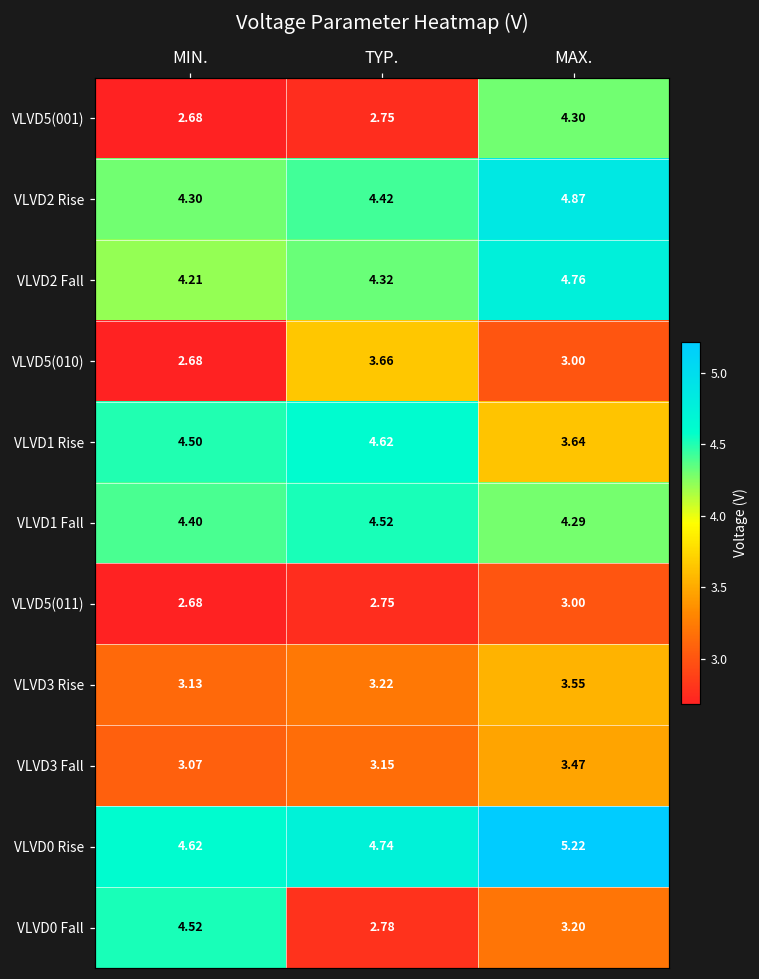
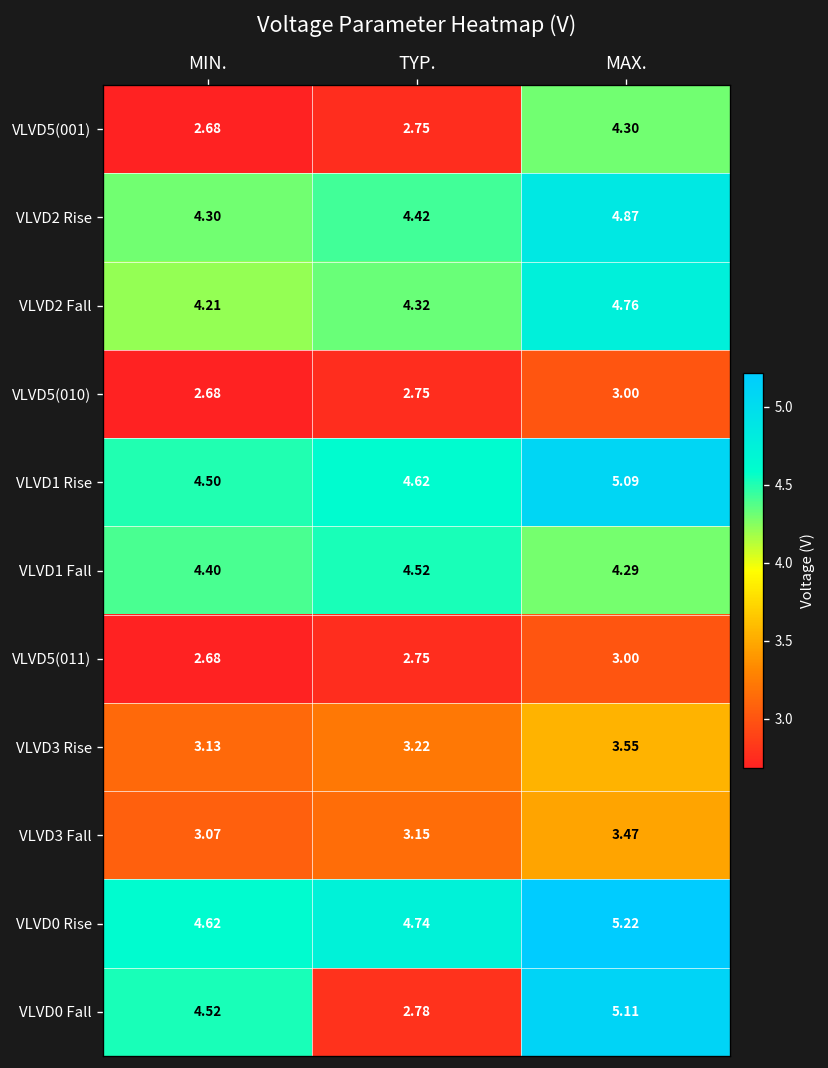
  {
    "VLVD5(001)": {
      "MIN.": 2.68,
      "TYP.": 2.75,
      "MAX.": 4.30
    },
    "VLVD2 Rise": {
      "MIN.": 4.30,
      "TYP.": 4.42,
      "MAX.": 4.87
    },
    "VLVD2 Fall": {
      "MIN.": 4.21,
      "TYP.": 4.32,
      "MAX.": 4.76
    },
    "VLVD5(010)": {
      "MIN.": 2.68,
-     "TYP.": 3.66,
+     "TYP.": 2.75,
      "MAX.": 3.00
    },
    "VLVD1 Rise": {
      "MIN.": 4.50,
      "TYP.": 4.62,
-     "MAX.": 3.64
+     "MAX.": 5.09
    },
    "VLVD1 Fall": {
      "MIN.": 4.40,
      "TYP.": 4.52,
      "MAX.": 4.29
    },
    "VLVD5(011)": {
      "MIN.": 2.68,
      "TYP.": 2.75,
      "MAX.": 3.00
    },
    "VLVD3 Rise": {
      "MIN.": 3.13,
      "TYP.": 3.22,
      "MAX.": 3.55
    },
    "VLVD3 Fall": {
      "MIN.": 3.07,
      "TYP.": 3.15,
      "MAX.": 3.47
    },
    "VLVD0 Rise": {
      "MIN.": 4.62,
      "TYP.": 4.74,
      "MAX.": 5.22
    },
    "VLVD0 Fall": {
      "MIN.": 4.52,
      "TYP.": 2.78,
-     "MAX.": 3.20
+     "MAX.": 5.11
    }
  }
